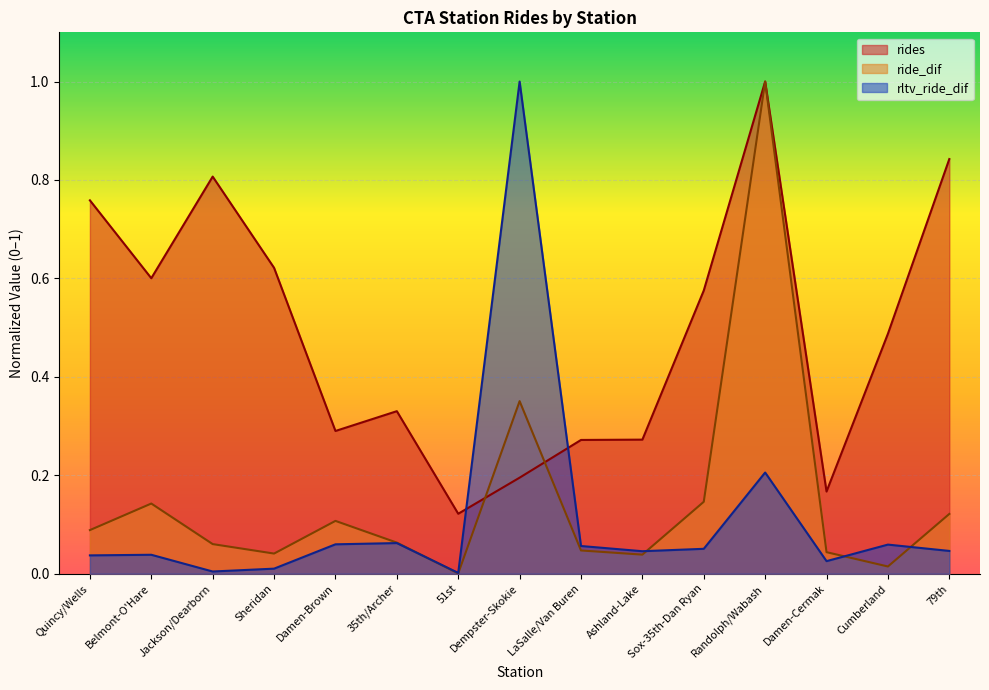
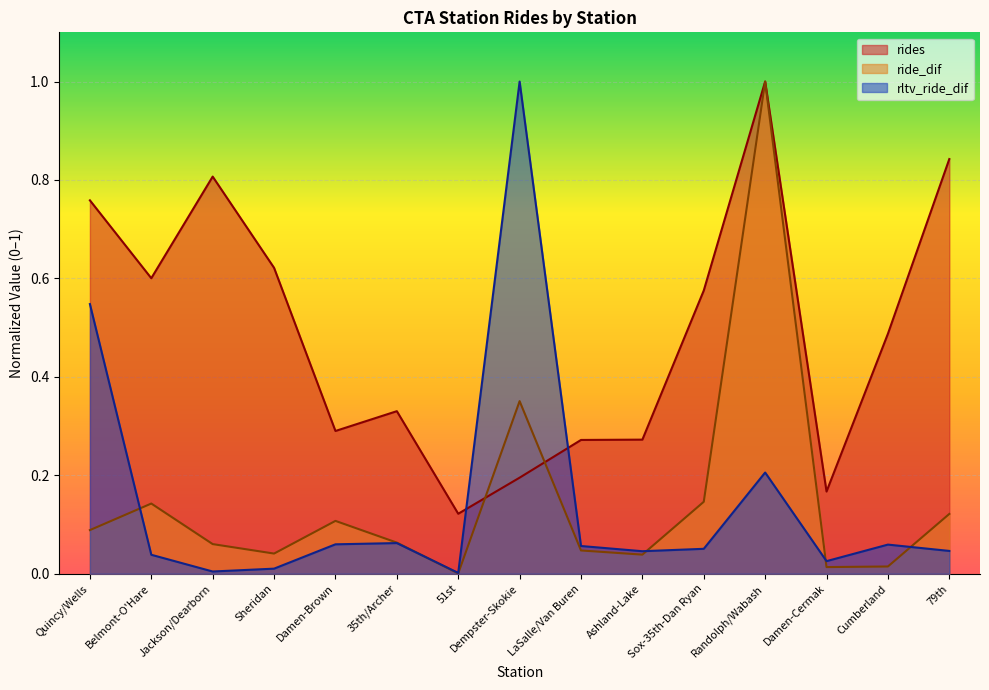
  {
    "rides": {
      "Quincy/Wells": 0.76,
      "Belmont-O'Hare": 0.60,
      "Jackson/Dearborn": 0.81,
      "Sheridan": 0.62,
      "Damen-Brown": 0.29,
      "35th/Archer": 0.33,
      "51st": 0.12,
      "Dempster-Skokie": 0.20,
      "LaSalle/Van Buren": 0.27,
      "Ashland-Lake": 0.27,
      "Sox-35th-Dan Ryan": 0.58,
      "Damen-Cermak": 0.17,
      "Cumberland": 0.49,
      "79th": 0.84
    },
    "ride_dif": {
      "Quincy/Wells": 0.09,
      "Belmont-O'Hare": 0.14,
      "Jackson/Dearborn": 0.06,
      "Sheridan": 0.04,
      "Damen-Brown": 0.11,
      "Dempster-Skokie": 0.35,
      "LaSalle/Van Buren": 0.05,
      "Ashland-Lake": 0.04,
      "Sox-35th-Dan Ryan": 0.15,
-     "Damen-Cermak": 0.04,
+     "Damen-Cermak": 0.01,
      "Cumberland": 0.01,
      "79th": 0.12
    },
    "rltv_ride_dif": {
-     "Quincy/Wells": 0.04,
+     "Quincy/Wells": 0.55,
      "Belmont-O'Hare": 0.04,
      "Jackson/Dearborn": 0.00,
      "Sheridan": 0.01,
      "Damen-Brown": 0.06,
      "Dempster-Skokie": 1.00,
      "LaSalle/Van Buren": 0.06,
      "Ashland-Lake": 0.05,
      "Sox-35th-Dan Ryan": 0.05,
      "Randolph/Wabash": 0.21,
      "Damen-Cermak": 0.03,
      "Cumberland": 0.06,
      "79th": 0.05
    }
  }
